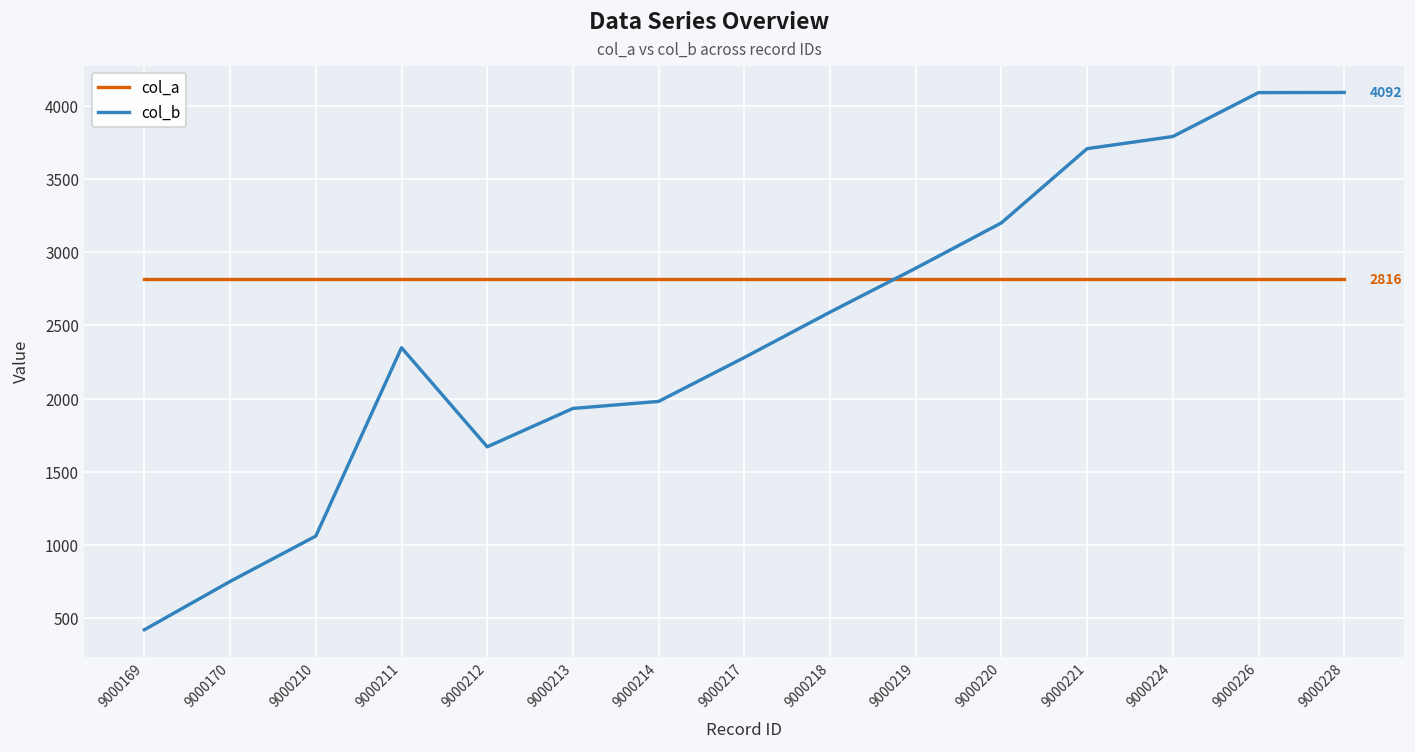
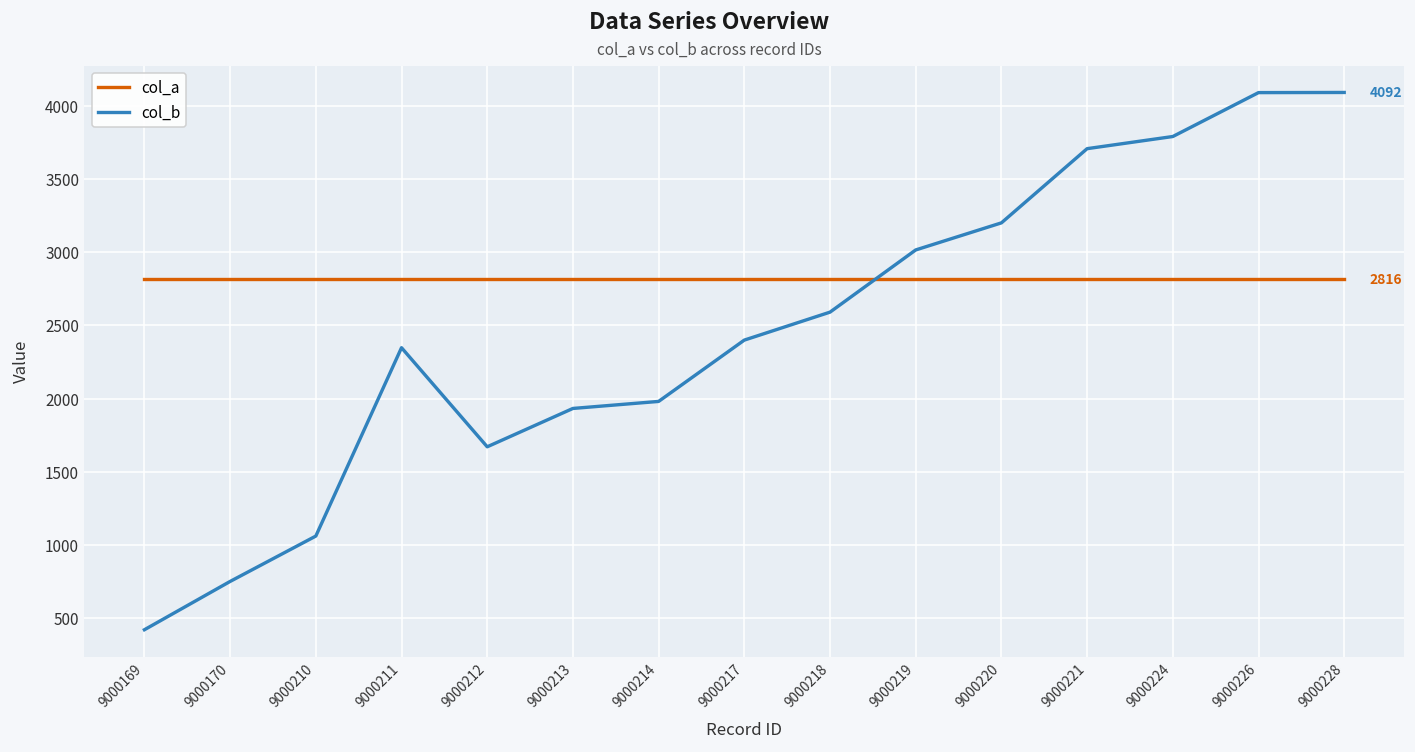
  {
    "col_a": {
      "9000228": 2816
    },
    "col_b": {
      "9000169": 420,
      "9000170": 750,
      "9000210": 1060,
      "9000211": 2350,
      "9000212": 1670,
      "9000213": 1930,
      "9000214": 1980,
-     "9000217": 2280,
+     "9000217": 2400,
      "9000218": 2590,
-     "9000219": 2890,
+     "9000219": 3020,
      "9000220": 3200,
      "9000221": 3710,
      "9000224": 3790,
      "9000226": 4090
    }
  }
